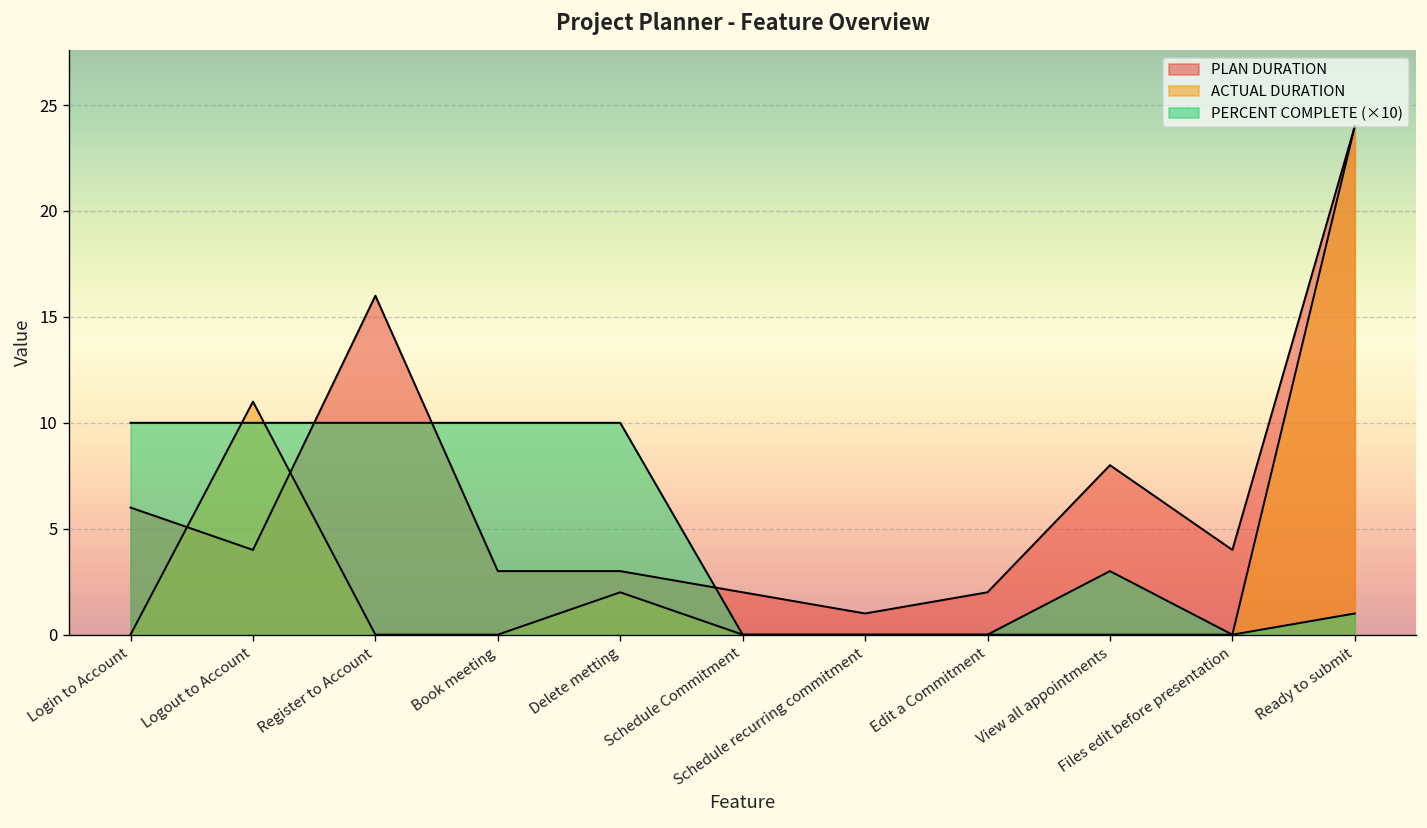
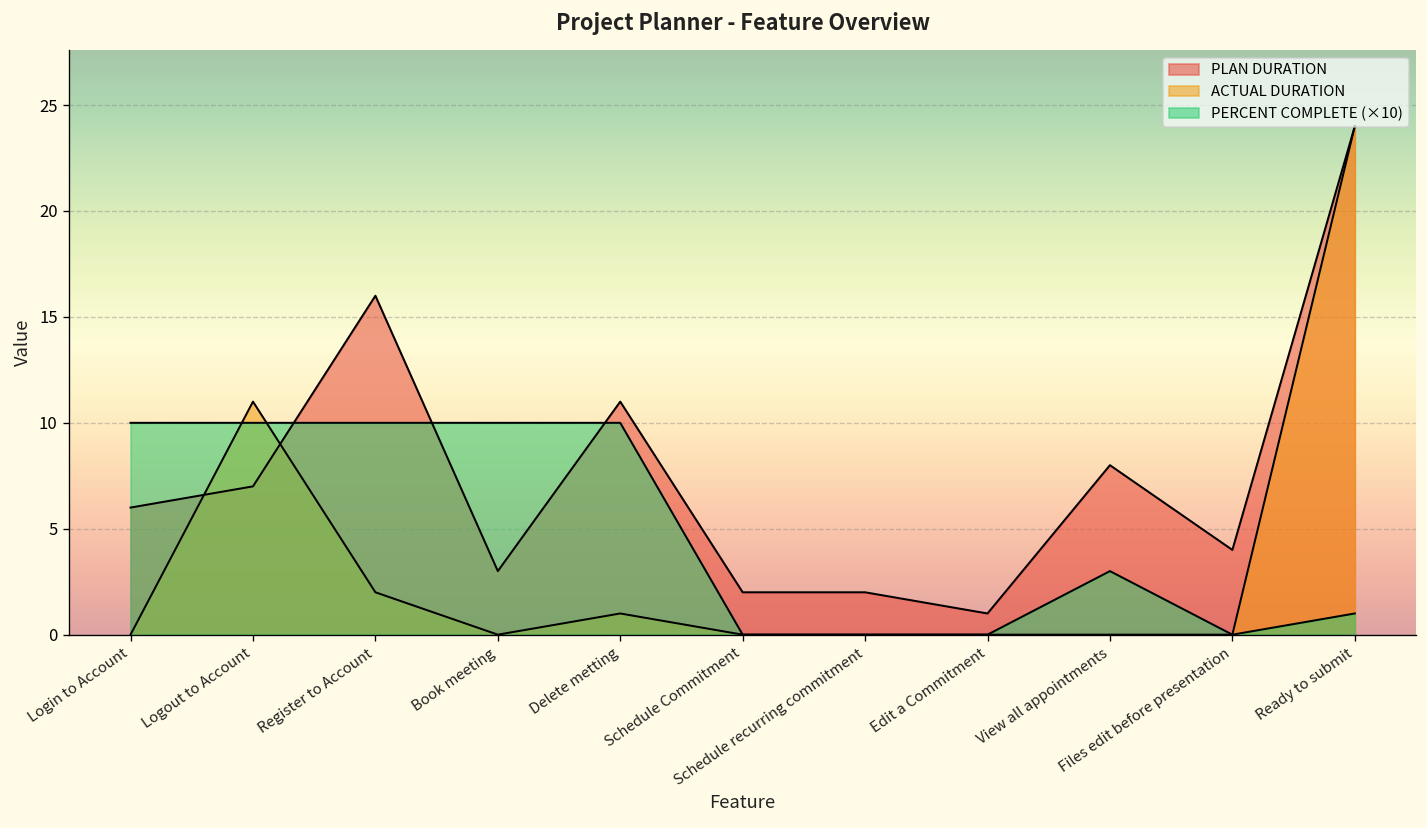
  {
    "PLAN DURATION": {
      "Login to Account": 6,
-     "Logout to Account": 4,
+     "Logout to Account": 7,
      "Register to Account": 16,
      "Book meeting": 3,
-     "Delete metting": 3,
+     "Delete metting": 11,
      "Schedule Commitment": 2,
-     "Schedule recurring commitment": 1,
-     "Edit a Commitment": 2,
+     "Schedule recurring commitment": 2,
+     "Edit a Commitment": 1,
      "View all appointments": 8,
      "Files edit before presentation": 4
    },
    "ACTUAL DURATION": {
      "Login to Account": 0,
      "Logout to Account": 11,
-     "Register to Account": 0,
+     "Register to Account": 2,
      "Book meeting": 0,
-     "Delete metting": 2,
+     "Delete metting": 1,
      "View all appointments": 0
    },
    "PERCENT COMPLETE (×10)": {
      "Login to Account": 10,
      "Logout to Account": 10,
      "Register to Account": 10,
      "Book meeting": 10,
      "Delete metting": 10,
      "View all appointments": 3,
      "Ready to submit": 1
    }
  }
